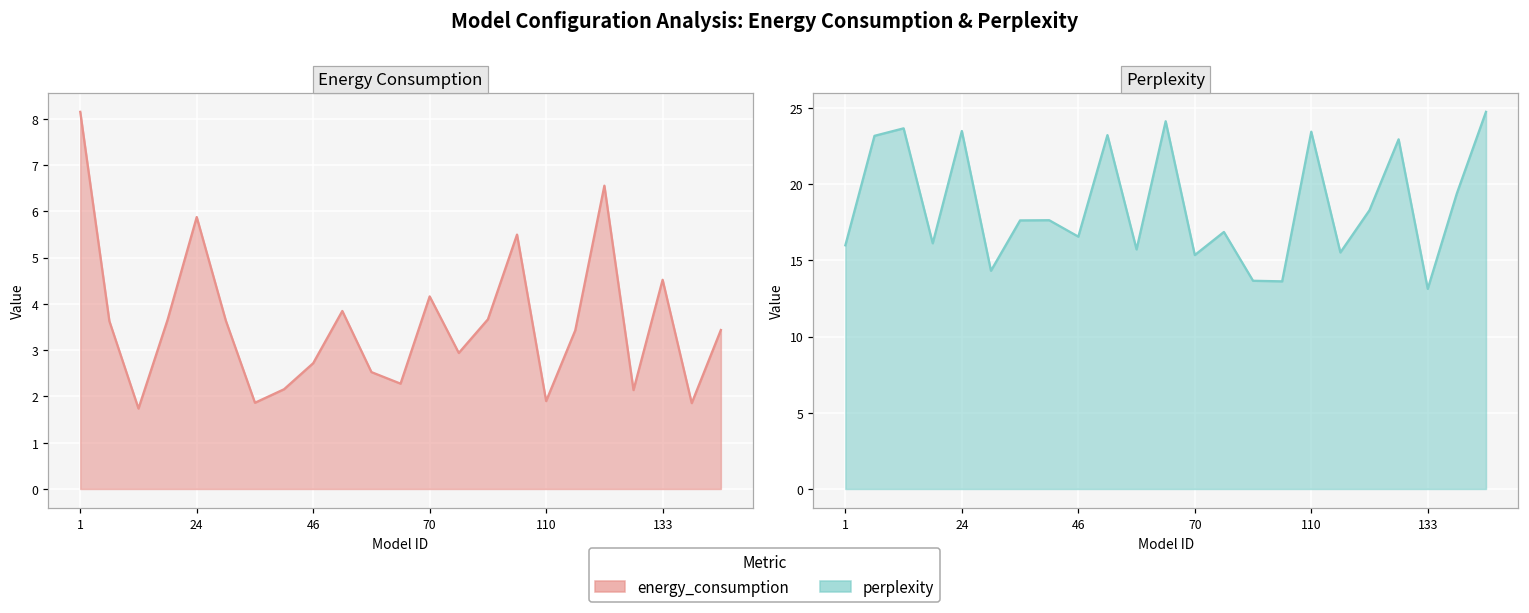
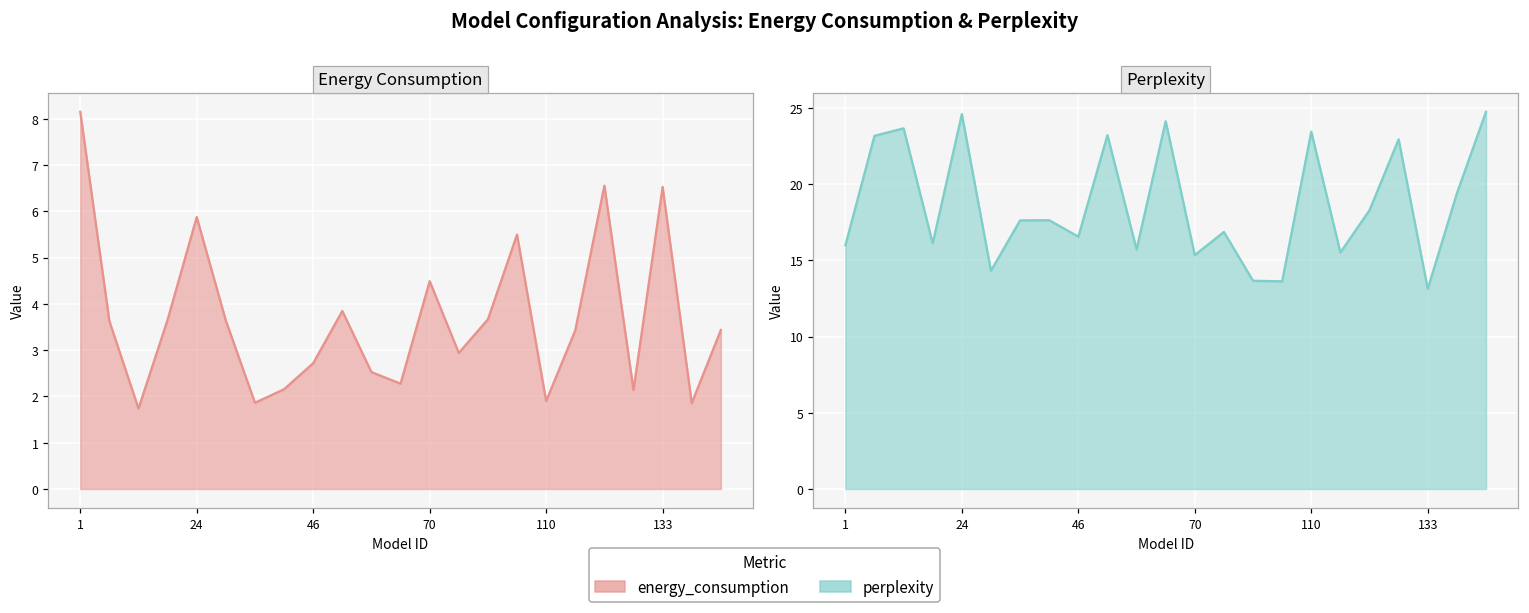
  {
    "Energy Consumption": {
      "24": 5.9,
      "46": 2.7,
-     "70": 4.2,
+     "70": 4.5,
      "110": 1.9,
-     "133": 4.5
+     "133": 6.5
    },
    "Perplexity": {
-     "24": 23.5,
+     "24": 24.6,
      "46": 16.6,
      "70": 15.3,
      "110": 23.4,
      "133": 13.1
    }
  }
